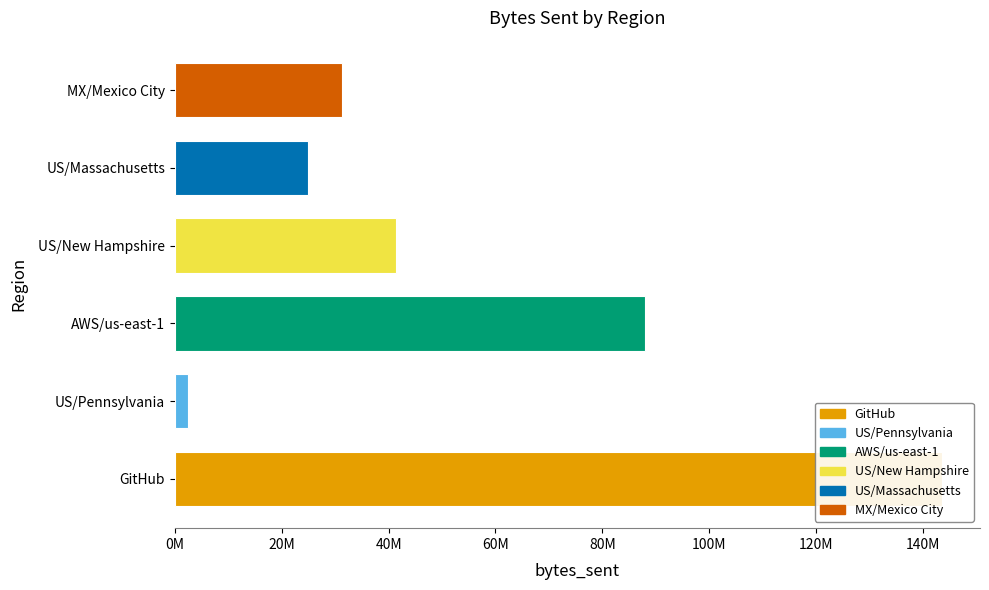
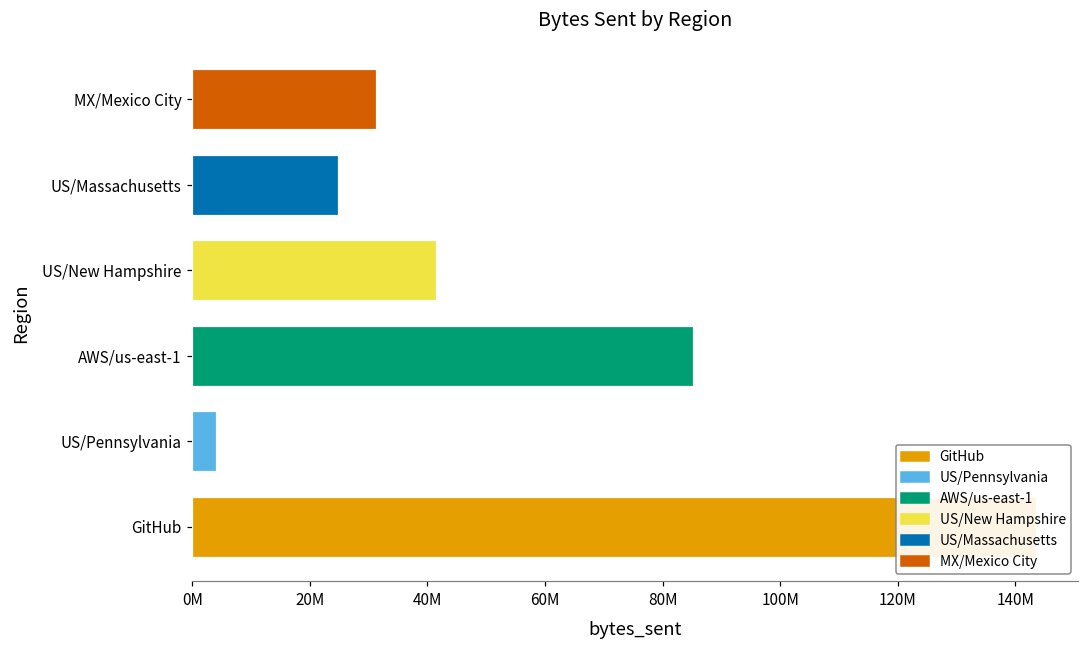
  {
    "MX/Mexico City": 31000000,
    "US/Massachusetts": 25000000,
    "US/New Hampshire": 41000000,
-   "AWS/us-east-1": 88000000,
-   "US/Pennsylvania": 2000000
+   "AWS/us-east-1": 85000000,
+   "US/Pennsylvania": 4000000
  }
